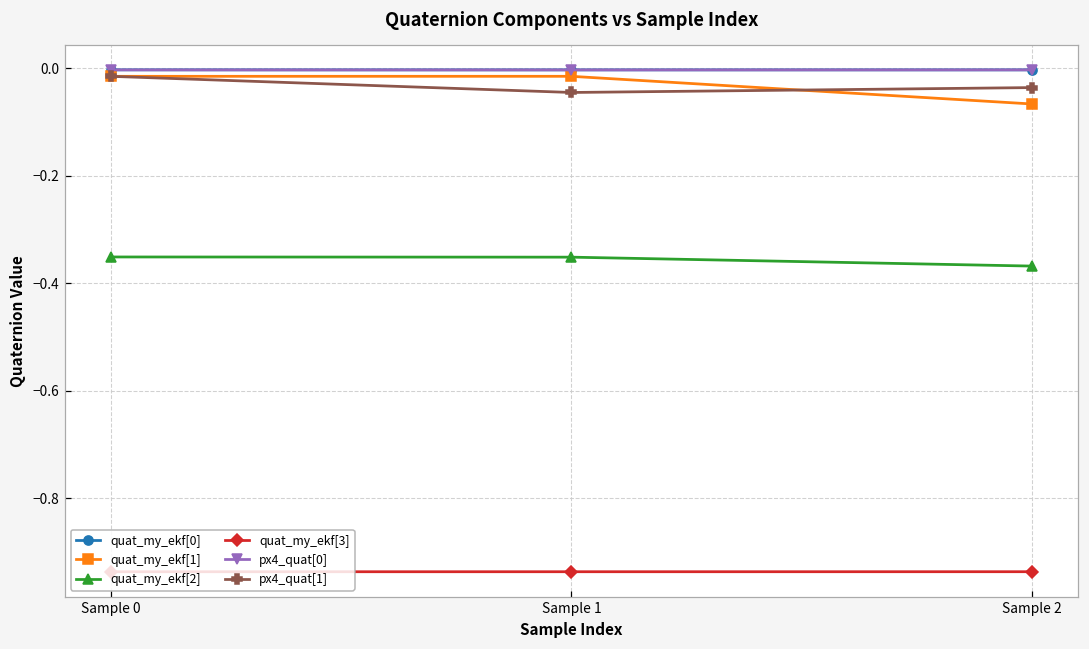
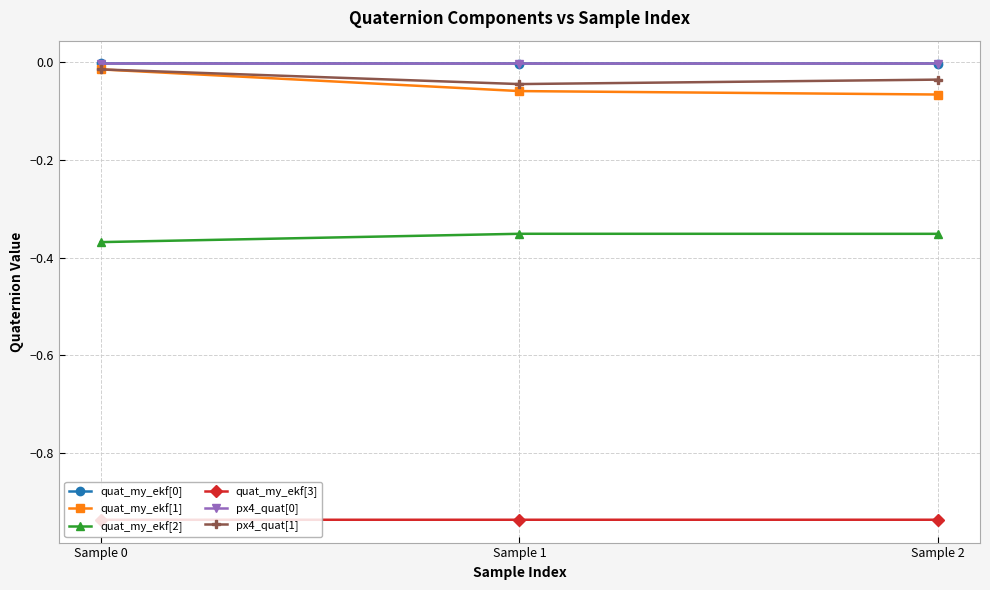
  {
    "px4_quat[0]": {
      "Sample 0": 0.00,
      "Sample 1": 0.00,
      "Sample 2": 0.00
    },
    "quat_my_ekf[1]": {
-     "Sample 1": -0.01,
+     "Sample 1": -0.06,
      "Sample 2": -0.07
    },
    "quat_my_ekf[2]": {
-     "Sample 0": -0.35,
+     "Sample 0": -0.37,
      "Sample 1": -0.35,
-     "Sample 2": -0.37
+     "Sample 2": -0.35
    },
    "quat_my_ekf[3]": {
      "Sample 1": -0.94,
      "Sample 2": -0.94
    },
    "px4_quat[1]": {
      "Sample 1": -0.04,
      "Sample 2": -0.04
    }
  }
